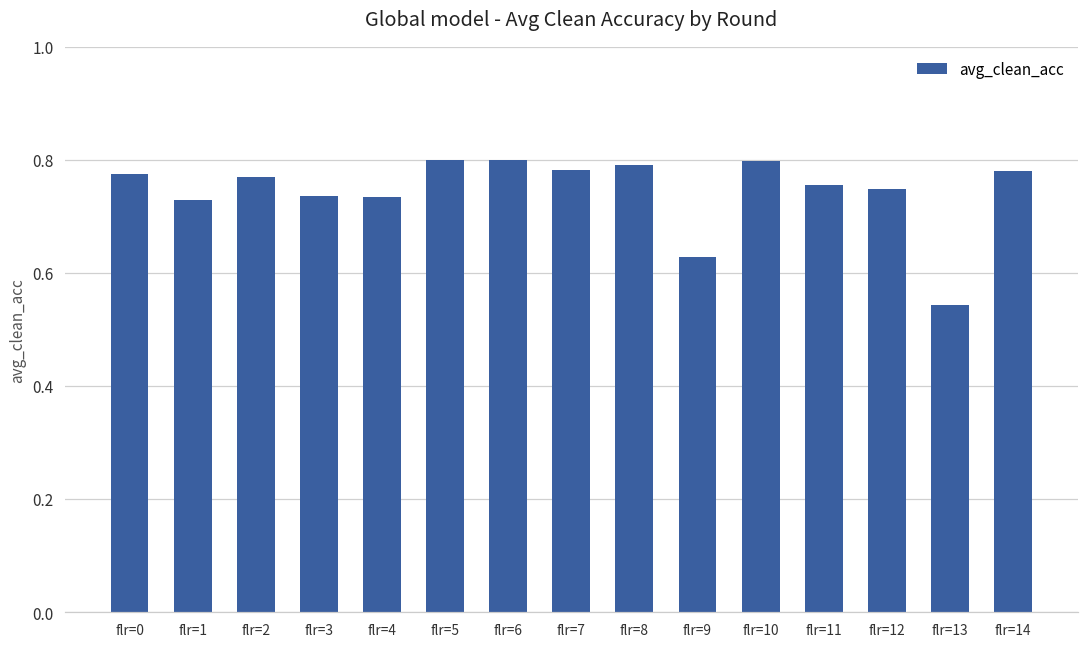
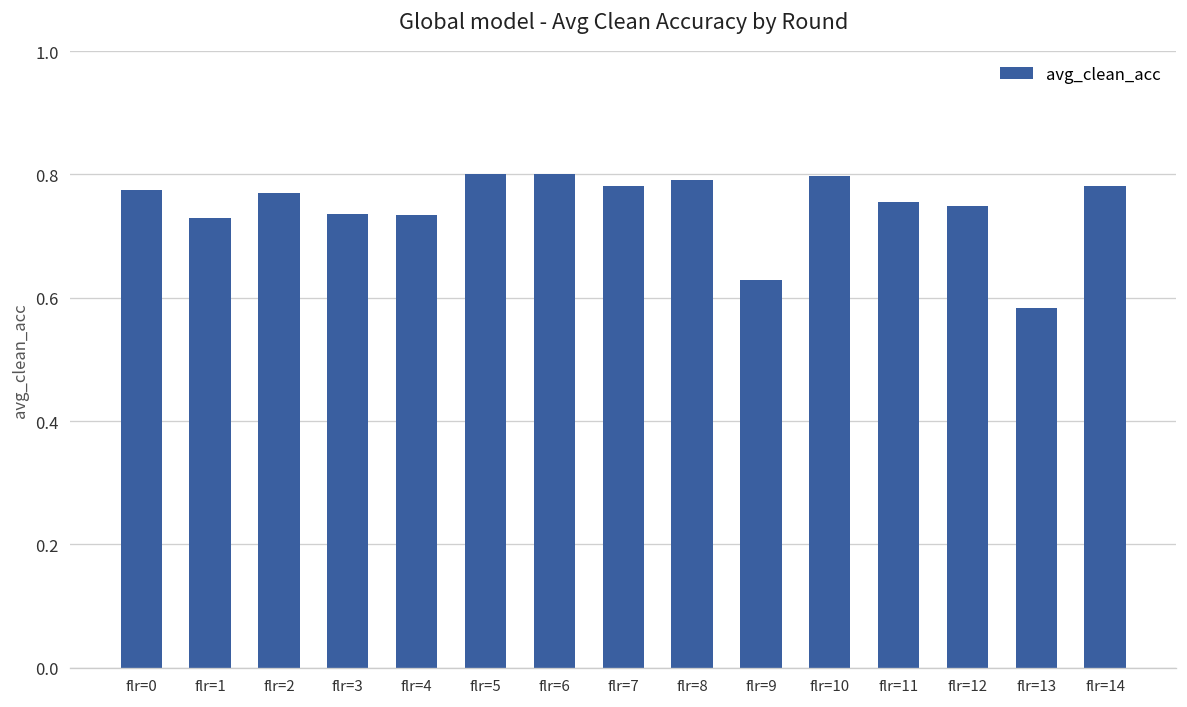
  {
    "flr=0": 0.78,
    "flr=1": 0.73,
    "flr=2": 0.77,
    "flr=3": 0.74,
    "flr=4": 0.73,
    "flr=5": 0.80,
    "flr=6": 0.80,
    "flr=7": 0.78,
    "flr=8": 0.79,
    "flr=9": 0.63,
    "flr=10": 0.80,
    "flr=11": 0.75,
    "flr=12": 0.75,
-   "flr=13": 0.54,
+   "flr=13": 0.58,
    "flr=14": 0.78
  }
